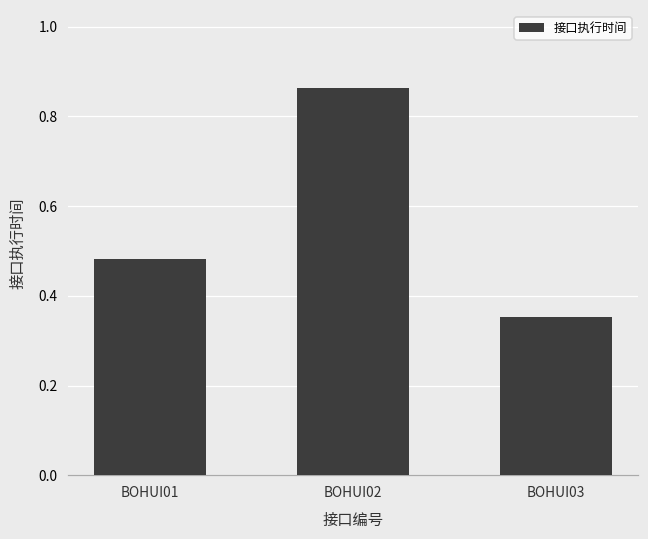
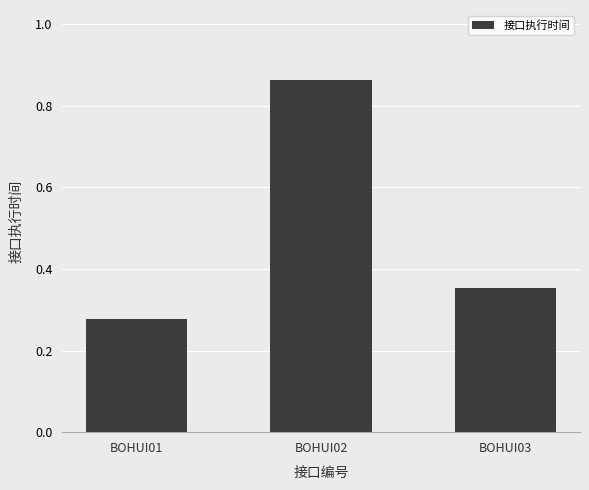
  {
-   "BOHUI01": 0.48,
+   "BOHUI01": 0.28,
    "BOHUI02": 0.86,
    "BOHUI03": 0.35
  }
